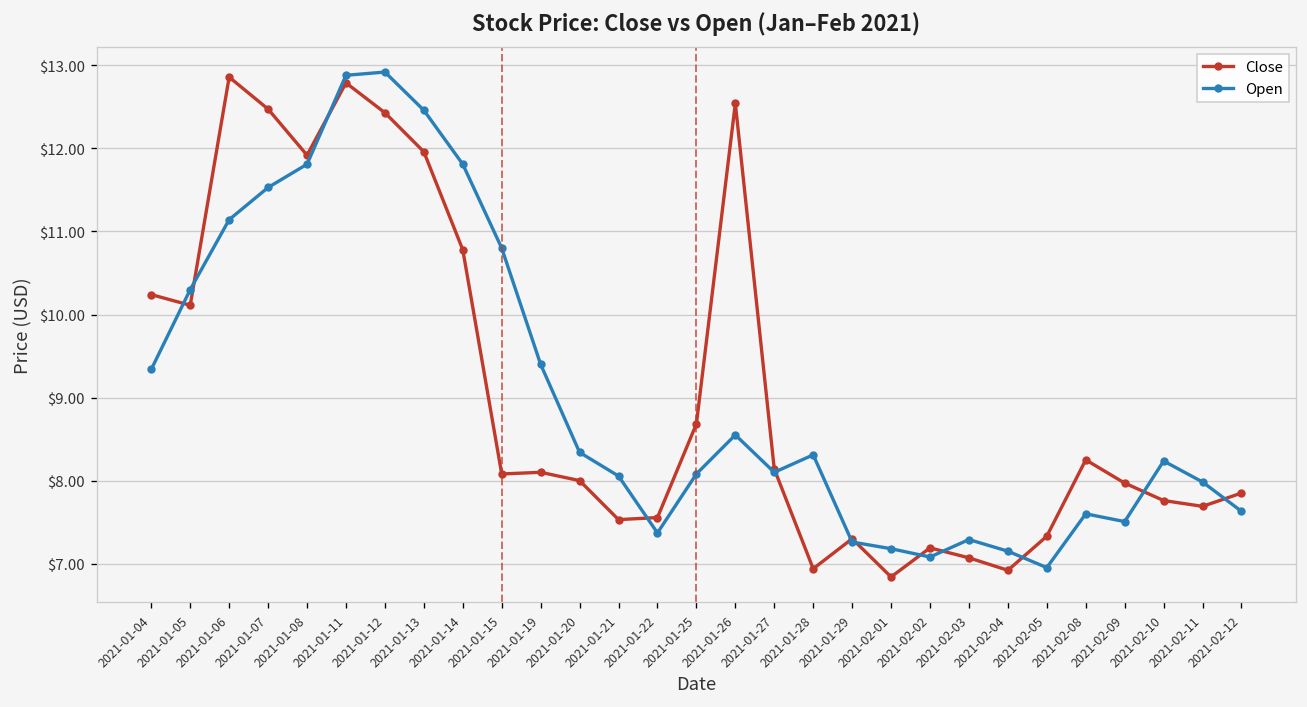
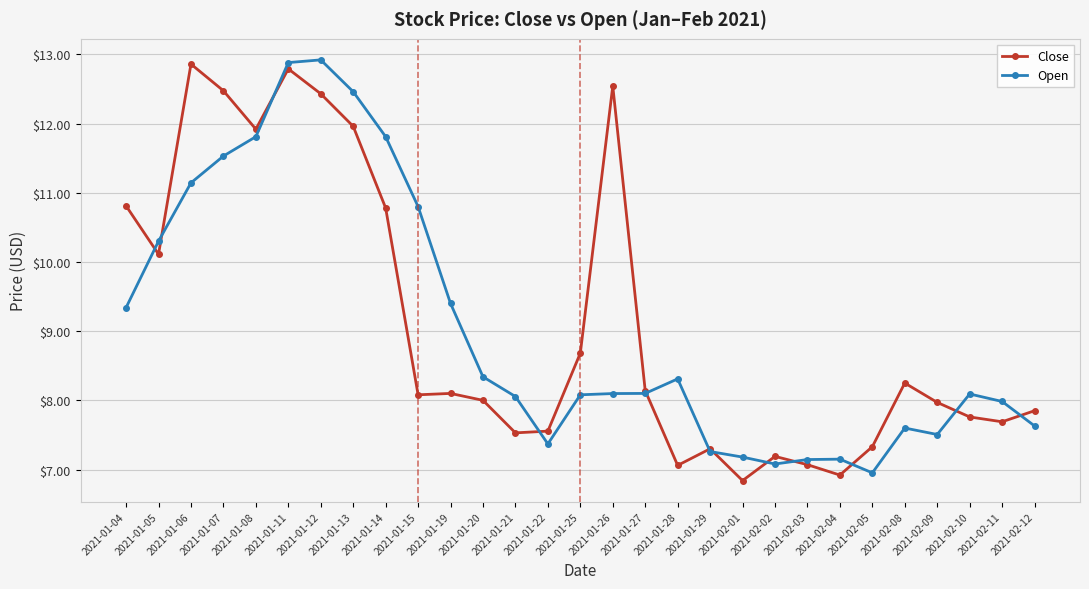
  {
    "Close": {
-     "2021-01-04": "$10.2",
+     "2021-01-04": "$10.8",
      "2021-01-05": "$10.1",
      "2021-01-06": "$12.9",
      "2021-01-07": "$12.5",
      "2021-01-08": "$11.9",
      "2021-01-11": "$12.8",
      "2021-01-12": "$12.4",
      "2021-01-13": "$12.0",
      "2021-01-14": "$10.8",
      "2021-01-15": "$8.1",
      "2021-01-19": "$8.1",
      "2021-01-20": "$8.0",
      "2021-01-21": "$7.5",
      "2021-01-22": "$7.6",
      "2021-01-25": "$8.7",
      "2021-01-26": "$12.5",
      "2021-01-27": "$8.1",
-     "2021-01-28": "$6.9",
+     "2021-01-28": "$7.1",
      "2021-01-29": "$7.3",
      "2021-02-01": "$6.8",
      "2021-02-02": "$7.2",
      "2021-02-03": "$7.1",
      "2021-02-04": "$6.9",
      "2021-02-05": "$7.3",
      "2021-02-08": "$8.3",
      "2021-02-09": "$8.0",
      "2021-02-10": "$7.8",
      "2021-02-11": "$7.7",
      "2021-02-12": "$7.8"
    },
    "Open": {
      "2021-01-04": "$9.3",
      "2021-01-05": "$10.3",
      "2021-01-06": "$11.1",
      "2021-01-07": "$11.5",
      "2021-01-08": "$11.8",
      "2021-01-11": "$12.9",
      "2021-01-12": "$12.9",
      "2021-01-13": "$12.5",
      "2021-01-14": "$11.8",
      "2021-01-15": "$10.8",
      "2021-01-19": "$9.4",
      "2021-01-20": "$8.3",
      "2021-01-21": "$8.1",
      "2021-01-22": "$7.4",
      "2021-01-25": "$8.1",
-     "2021-01-26": "$8.6",
+     "2021-01-26": "$8.1",
      "2021-01-27": "$8.1",
      "2021-01-28": "$8.3",
      "2021-01-29": "$7.3",
      "2021-02-01": "$7.2",
      "2021-02-02": "$7.1",
-     "2021-02-03": "$7.3",
+     "2021-02-03": "$7.1",
      "2021-02-04": "$7.2",
      "2021-02-05": "$7.0",
      "2021-02-08": "$7.6",
      "2021-02-09": "$7.5",
-     "2021-02-10": "$8.2",
+     "2021-02-10": "$8.1",
      "2021-02-11": "$8.0",
      "2021-02-12": "$7.6"
    }
  }
